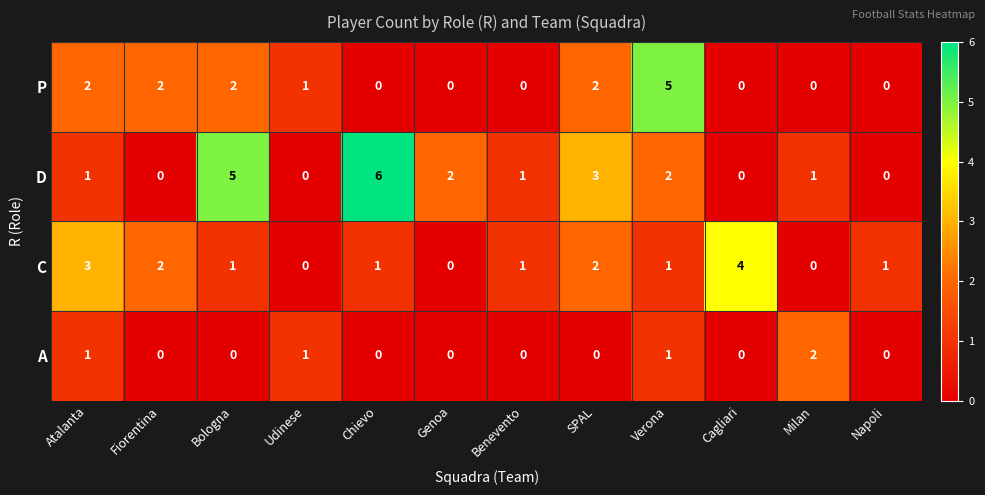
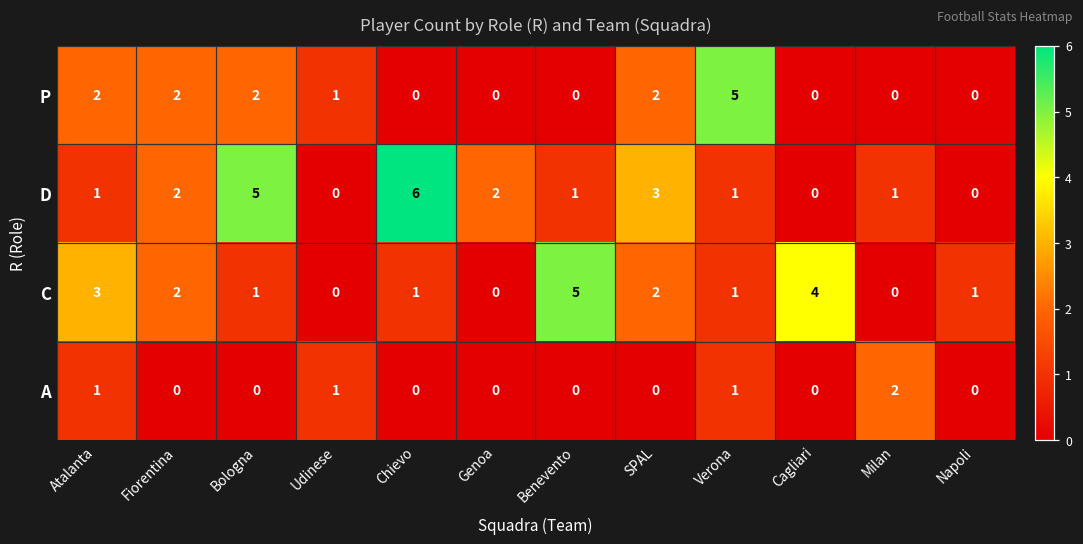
  {
    "P": {
      "Atalanta": 2,
      "Fiorentina": 2,
      "Bologna": 2,
      "Udinese": 1,
      "Chievo": 0,
      "Genoa": 0,
      "Benevento": 0,
      "SPAL": 2,
      "Verona": 5,
      "Cagliari": 0,
      "Milan": 0,
      "Napoli": 0
    },
    "D": {
      "Atalanta": 1,
-     "Fiorentina": 0,
+     "Fiorentina": 2,
      "Bologna": 5,
      "Udinese": 0,
      "Chievo": 6,
      "Genoa": 2,
      "Benevento": 1,
      "SPAL": 3,
-     "Verona": 2,
+     "Verona": 1,
      "Cagliari": 0,
      "Milan": 1,
      "Napoli": 0
    },
    "C": {
      "Atalanta": 3,
      "Fiorentina": 2,
      "Bologna": 1,
      "Udinese": 0,
      "Chievo": 1,
      "Genoa": 0,
-     "Benevento": 1,
+     "Benevento": 5,
      "SPAL": 2,
      "Verona": 1,
      "Cagliari": 4,
      "Milan": 0,
      "Napoli": 1
    },
    "A": {
      "Atalanta": 1,
      "Fiorentina": 0,
      "Bologna": 0,
      "Udinese": 1,
      "Chievo": 0,
      "Genoa": 0,
      "Benevento": 0,
      "SPAL": 0,
      "Verona": 1,
      "Cagliari": 0,
      "Milan": 2,
      "Napoli": 0
    }
  }
